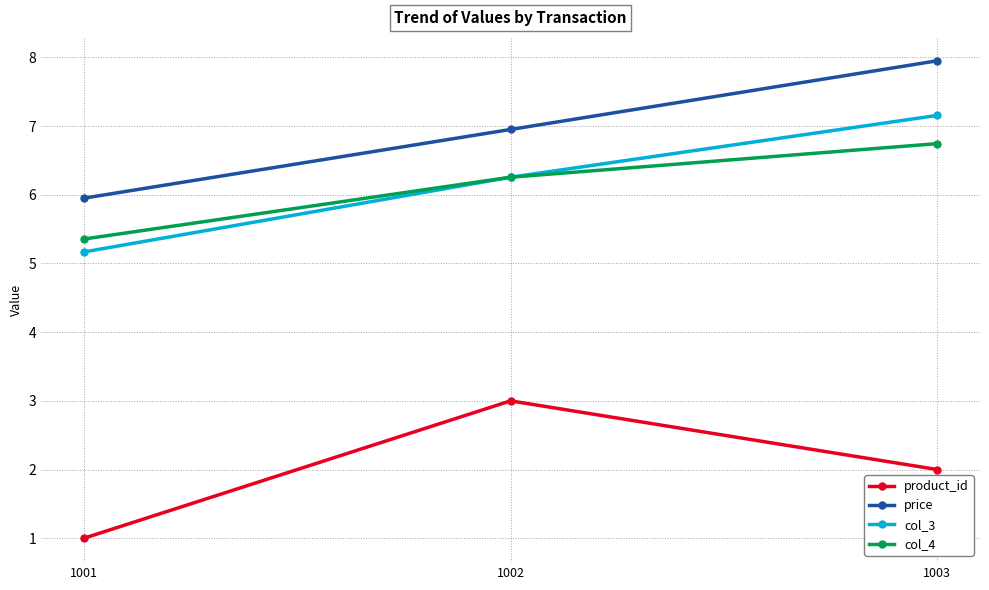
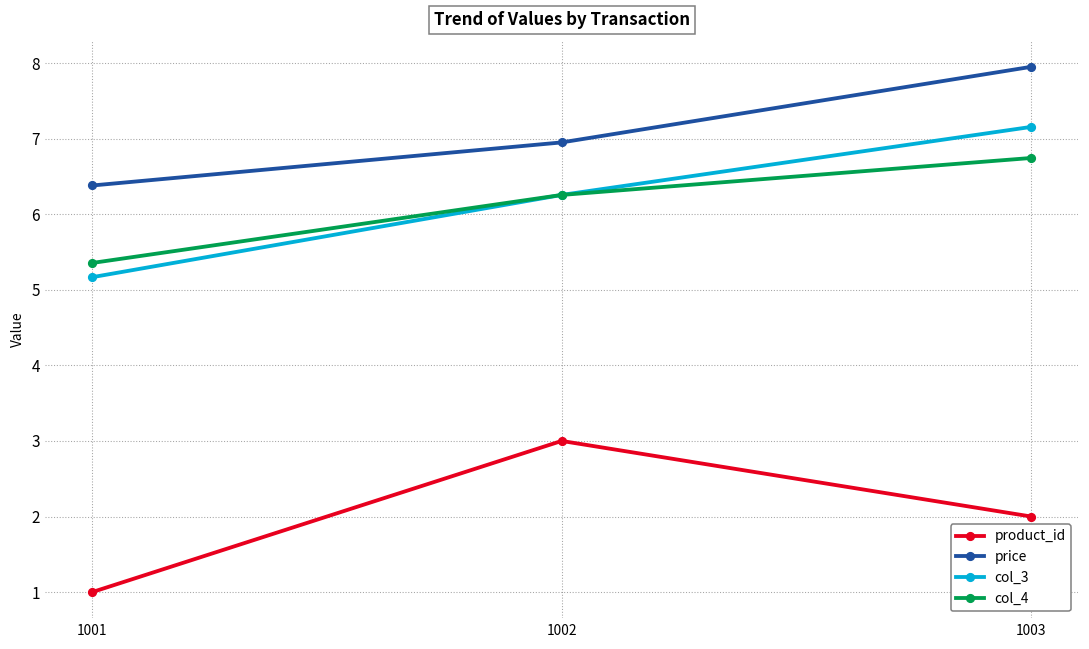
  {
    "product_id": {
      "1001": 1.0,
      "1002": 3.0,
      "1003": 2.0
    },
    "price": {
-     "1001": 6.0,
+     "1001": 6.4,
      "1002": 7.0,
      "1003": 8.0
    },
    "col_3": {
      "1001": 5.2,
      "1003": 7.2
    },
    "col_4": {
      "1001": 5.4,
      "1003": 6.7
    }
  }
